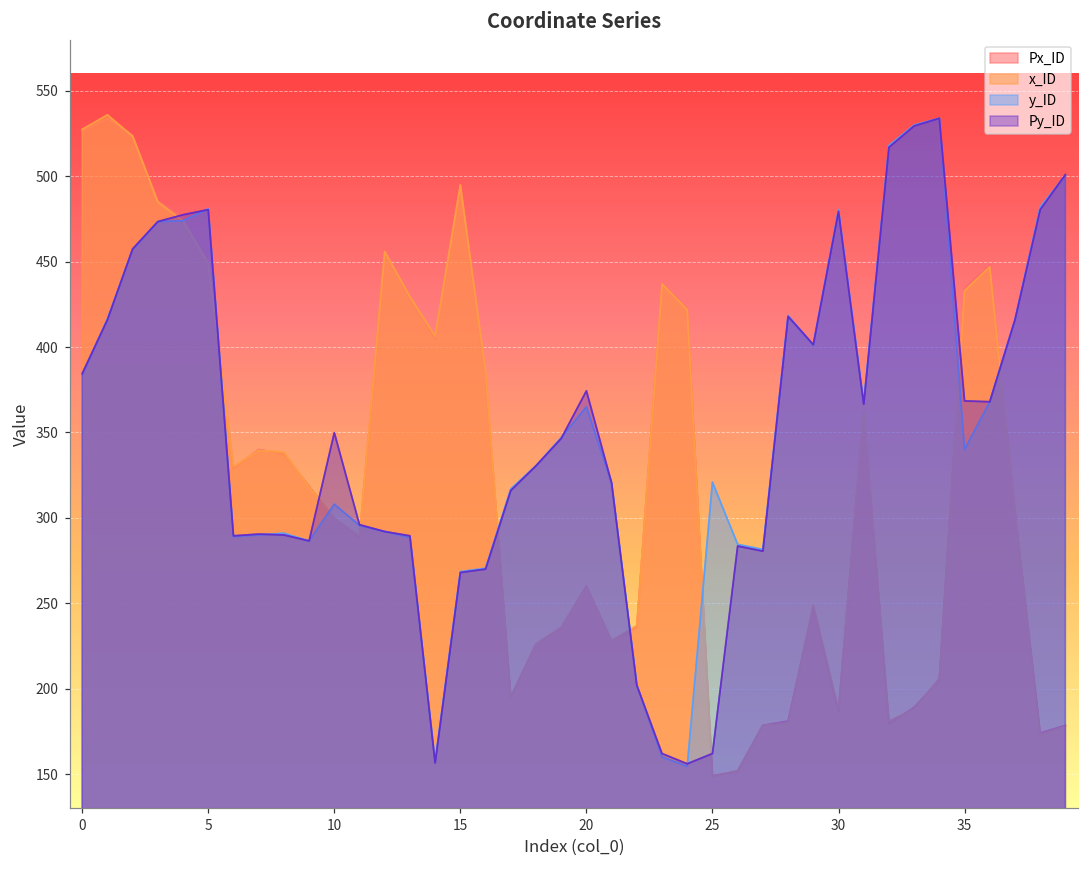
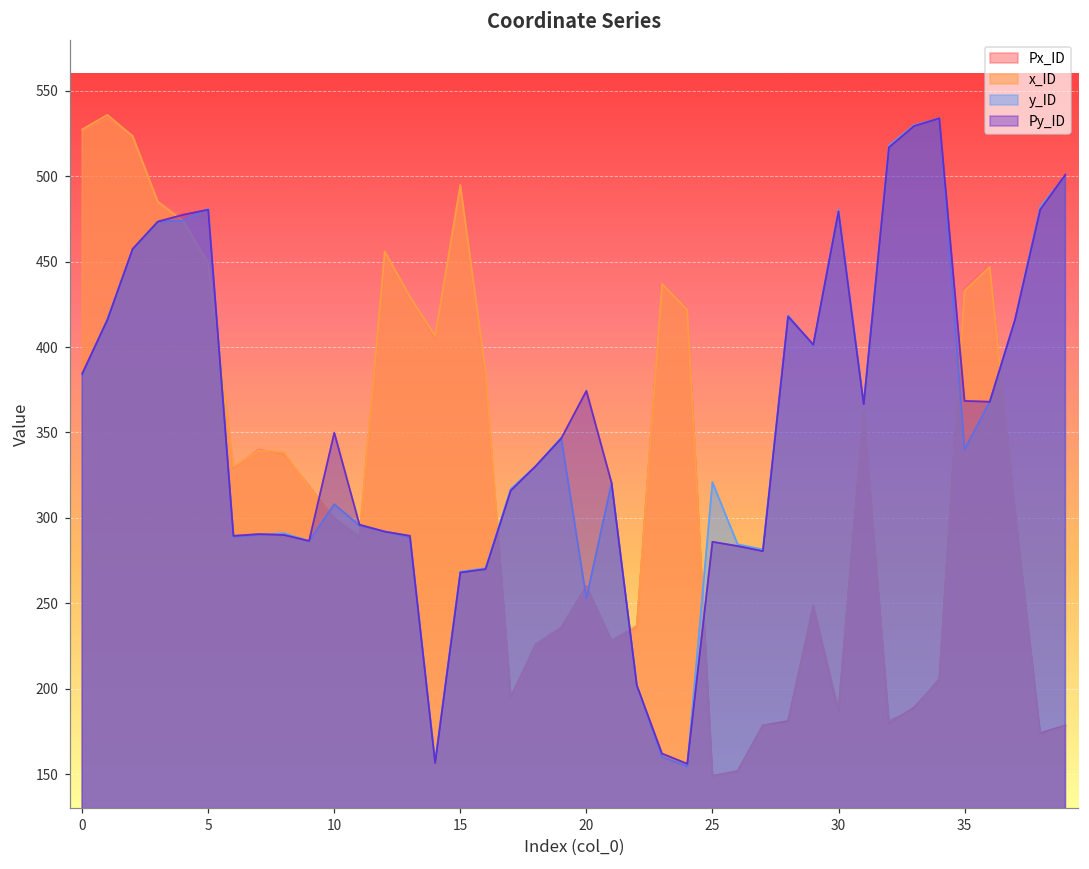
  {
    "y_ID": {
      "10": 308,
-     "20": 365,
+     "20": 253,
      "25": 321,
      "35": 340
    },
    "Py_ID": {
      "10": 350,
      "20": 374,
-     "25": 162,
+     "25": 286,
      "35": 368
    }
  }
